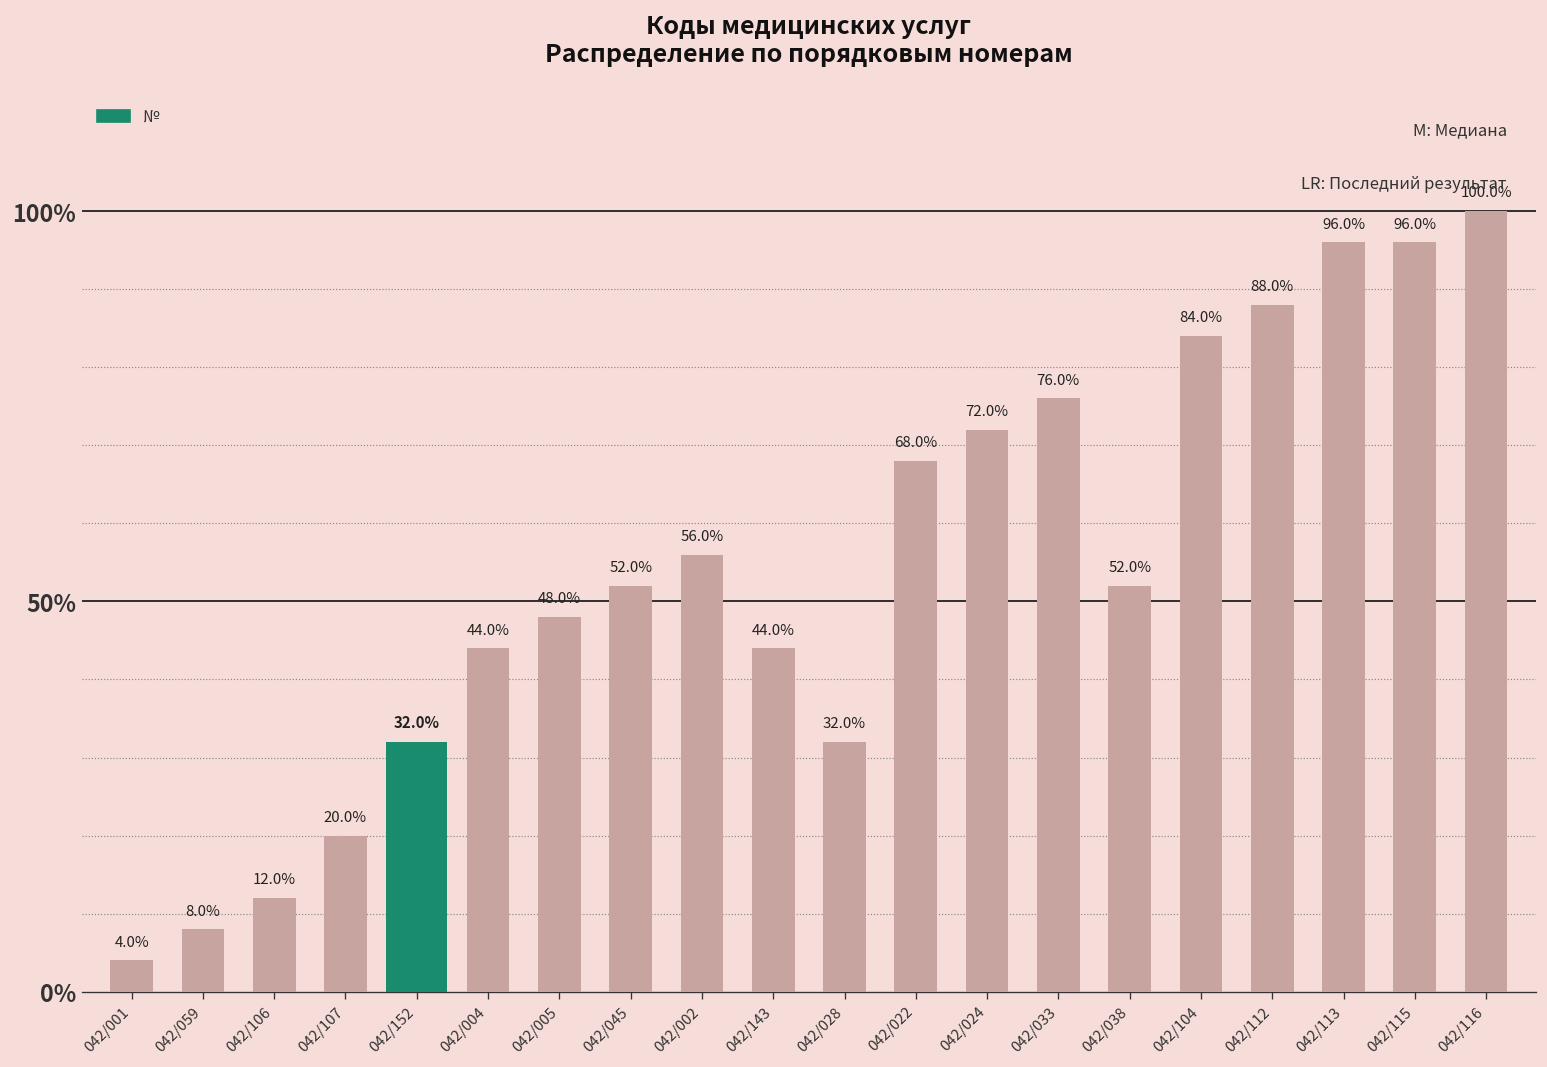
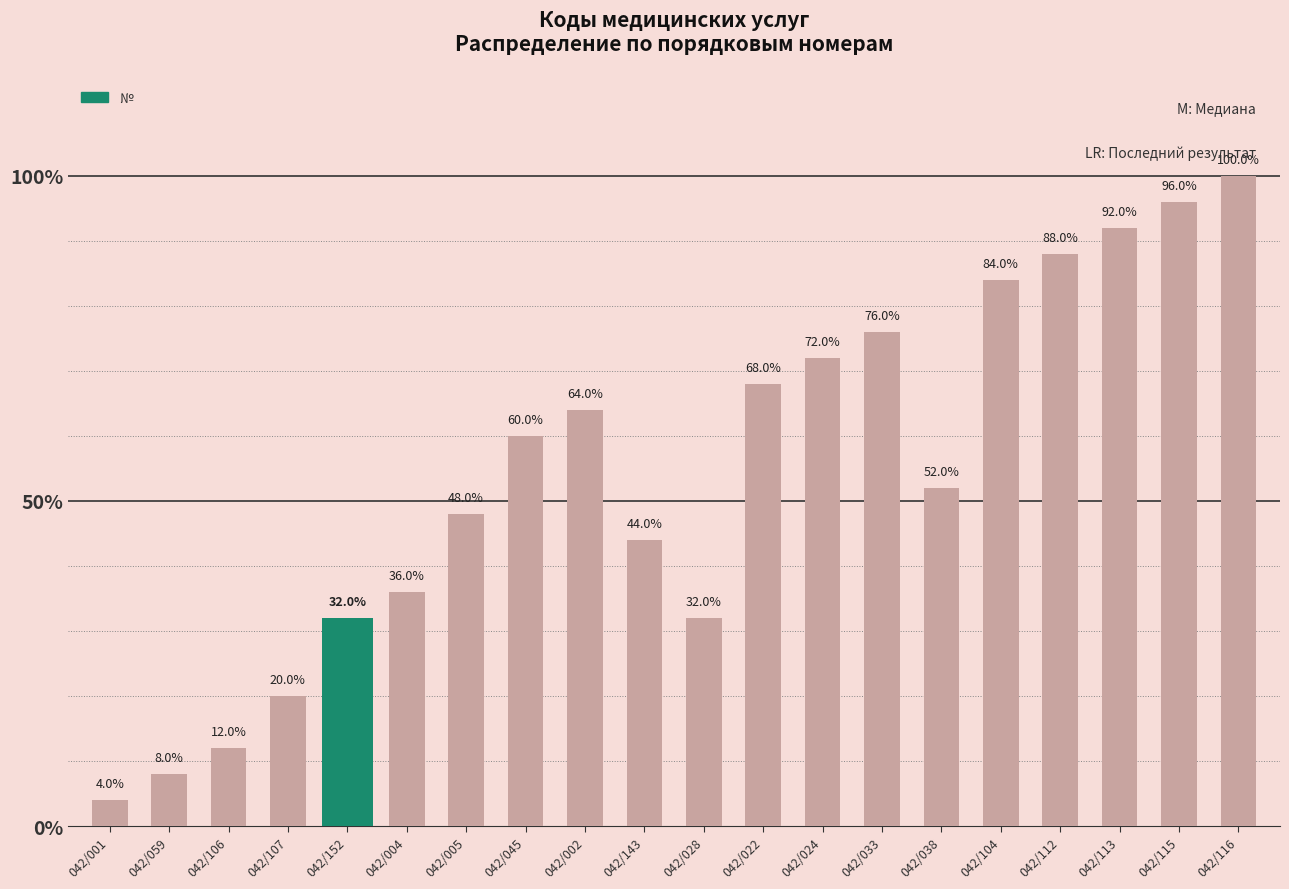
  {
    "042/001": "4.0%",
    "042/059": "8.0%",
    "042/106": "12.0%",
    "042/107": "20.0%",
    "042/152": "32.0%",
-   "042/004": "44.0%",
+   "042/004": "36.0%",
    "042/005": "48.0%",
-   "042/045": "52.0%",
-   "042/002": "56.0%",
+   "042/045": "60.0%",
+   "042/002": "64.0%",
    "042/143": "44.0%",
    "042/028": "32.0%",
    "042/022": "68.0%",
    "042/024": "72.0%",
    "042/033": "76.0%",
    "042/038": "52.0%",
    "042/104": "84.0%",
    "042/112": "88.0%",
-   "042/113": "96.0%",
+   "042/113": "92.0%",
    "042/115": "96.0%"
  }
